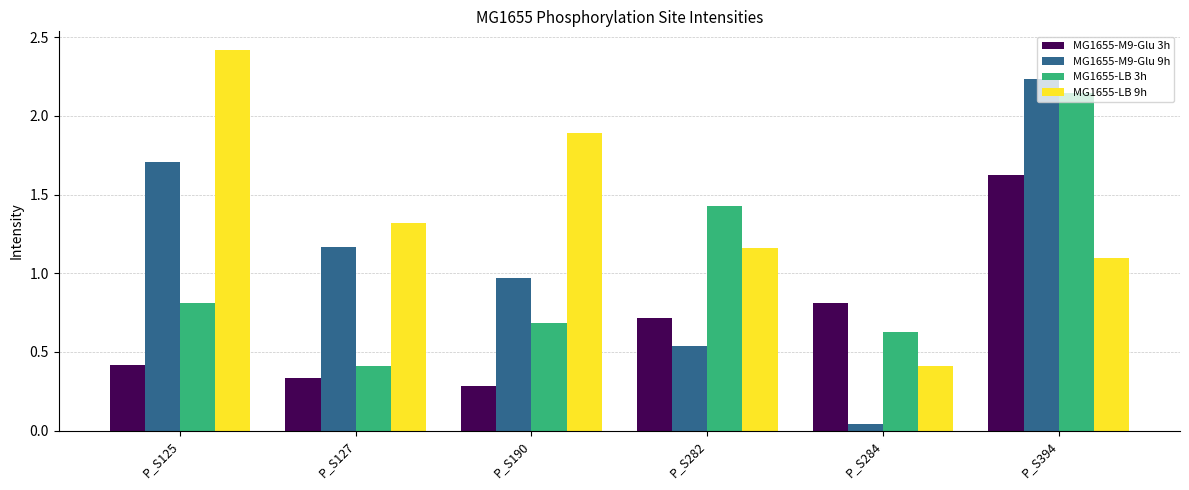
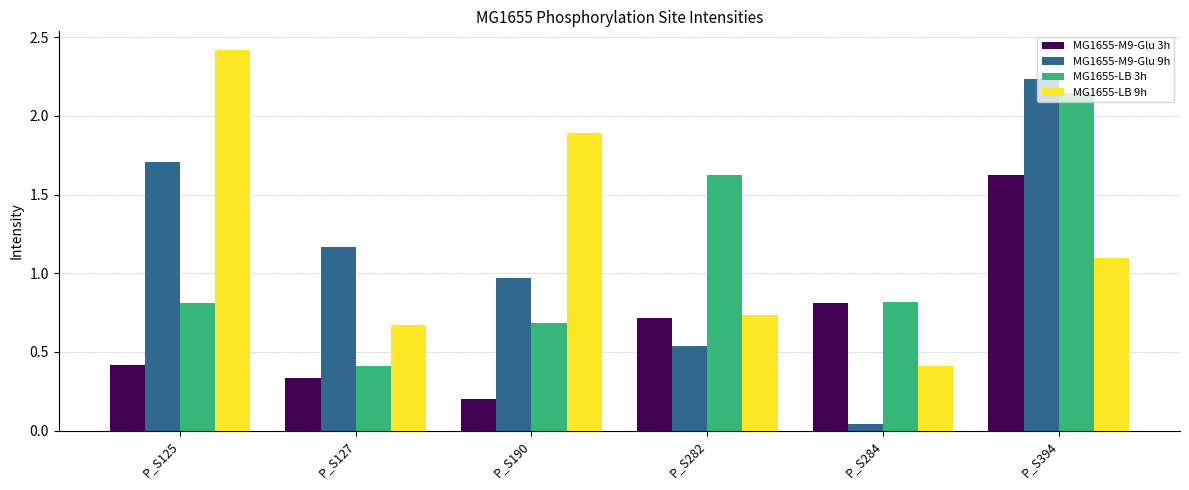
  {
    "MG1655-M9-Glu 3h": {
      "P_S125": 0.42,
      "P_S127": 0.34,
-     "P_S190": 0.29,
+     "P_S190": 0.20,
      "P_S282": 0.72,
      "P_S284": 0.81,
      "P_S394": 1.63
    },
    "MG1655-M9-Glu 9h": {
      "P_S125": 1.71,
      "P_S127": 1.17,
      "P_S190": 0.97,
      "P_S282": 0.54,
      "P_S284": 0.04
    },
    "MG1655-LB 3h": {
      "P_S125": 0.81,
      "P_S127": 0.41,
      "P_S190": 0.68,
-     "P_S282": 1.43,
-     "P_S284": 0.63
+     "P_S282": 1.63,
+     "P_S284": 0.82
    },
    "MG1655-LB 9h": {
      "P_S125": 2.42,
-     "P_S127": 1.32,
+     "P_S127": 0.67,
      "P_S190": 1.89,
-     "P_S282": 1.16,
+     "P_S282": 0.73,
      "P_S284": 0.41,
      "P_S394": 1.10
    }
  }
